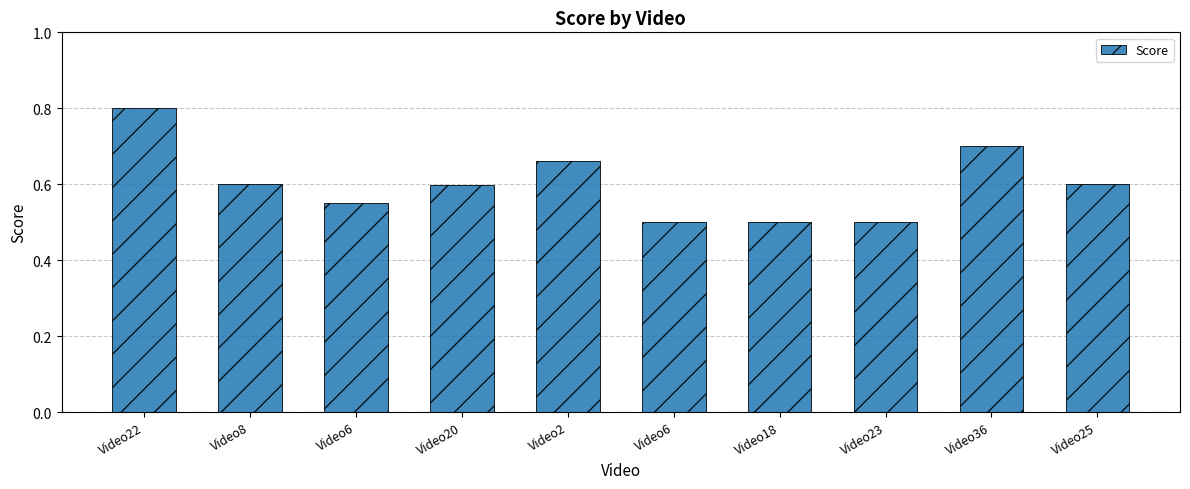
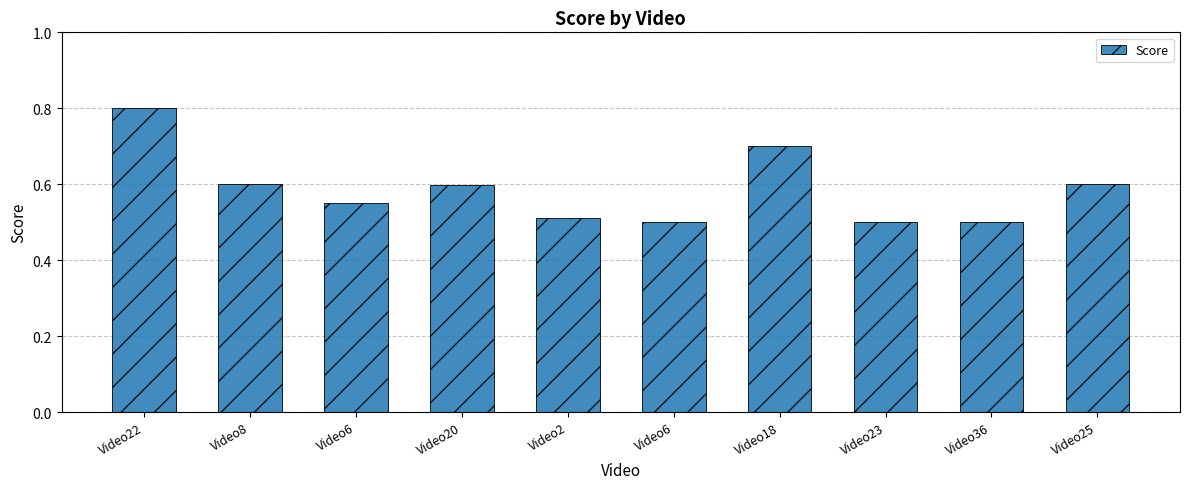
  {
    "Video22": 0.80,
    "Video8": 0.60,
    "Video20": 0.60,
-   "Video2": 0.66,
-   "Video18": 0.5,
+   "Video2": 0.51,
+   "Video18": 0.7,
    "Video23": 0.50,
-   "Video36": 0.7,
+   "Video36": 0.5,
    "Video25": 0.60
  }
